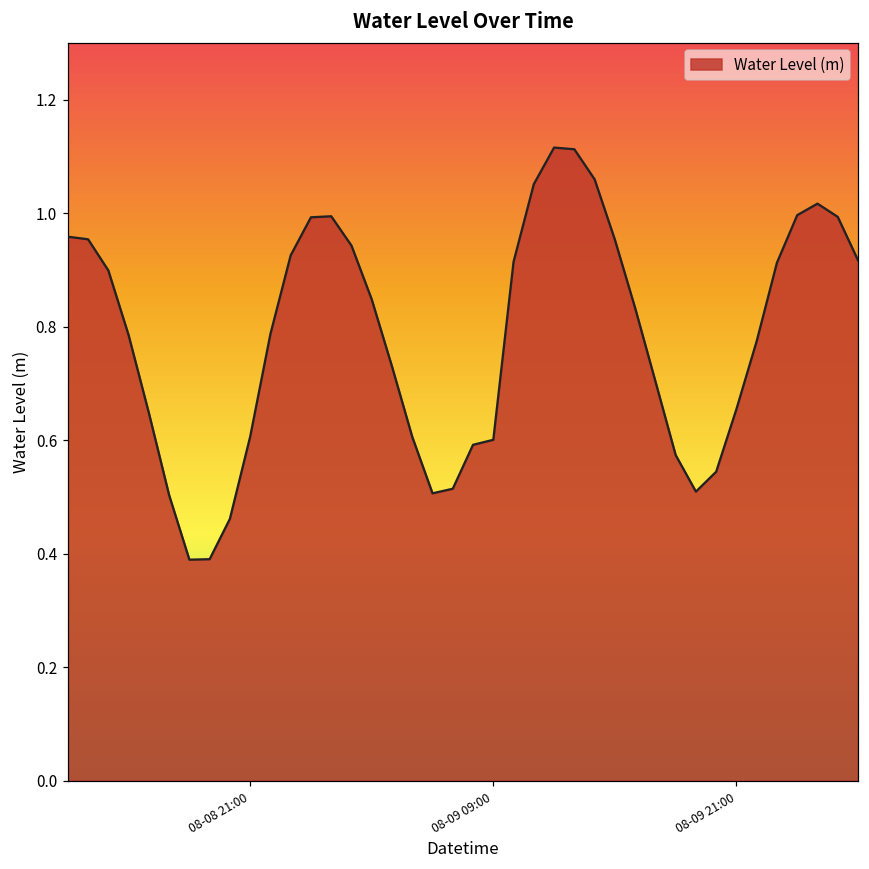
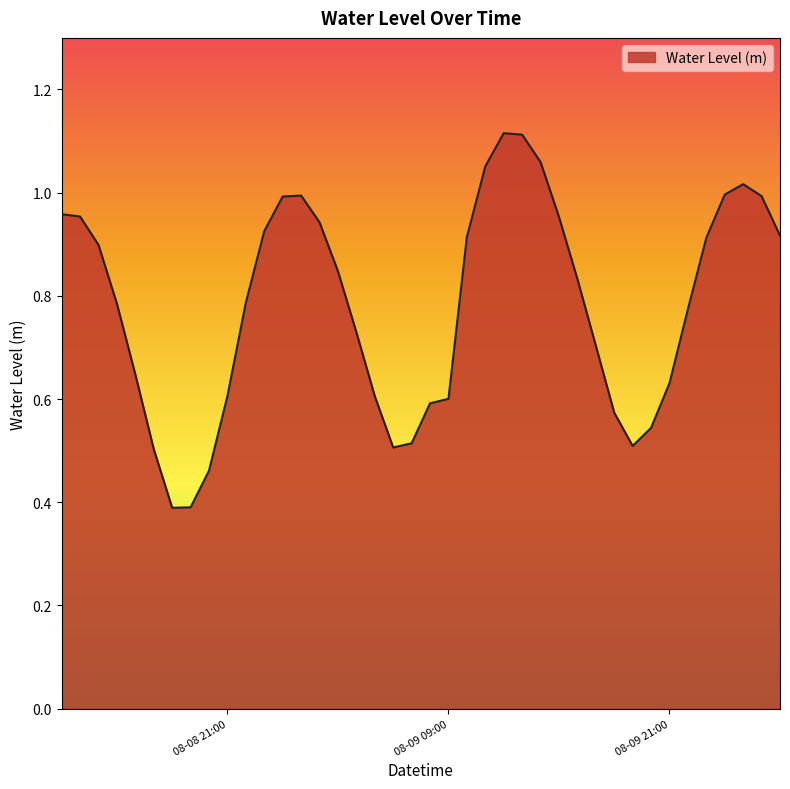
  {
    "08-08 21:00": 0.61,
    "08-09 09:00": 0.60,
-   "08-09 21:00": 0.65
+   "08-09 21:00": 0.63
  }
